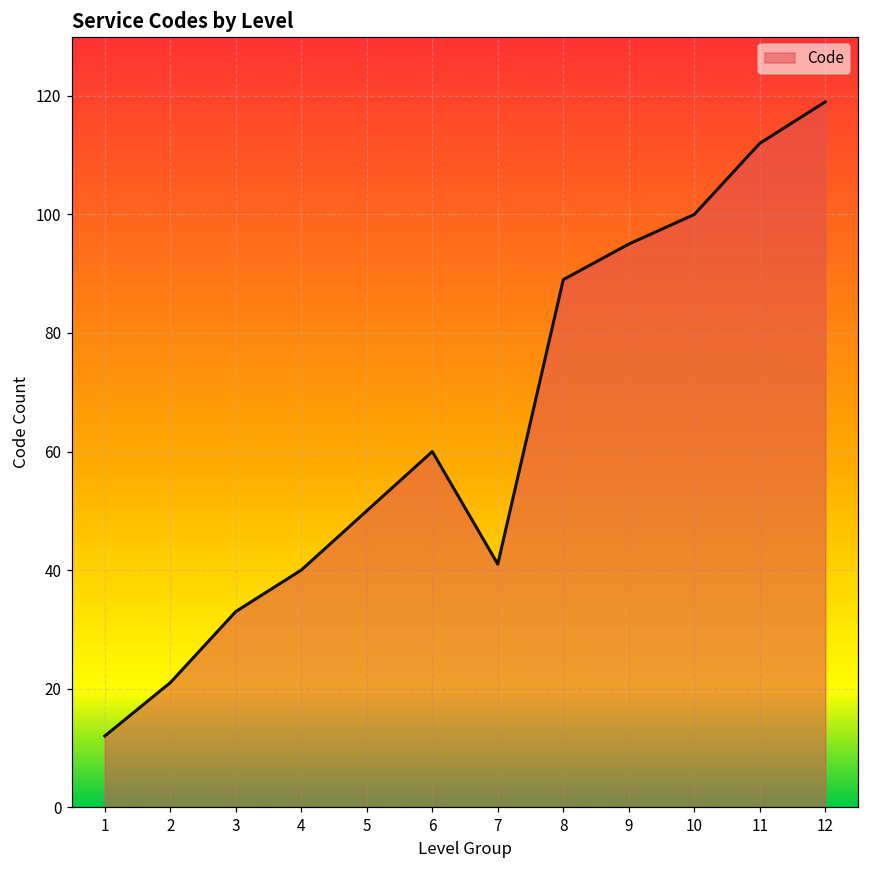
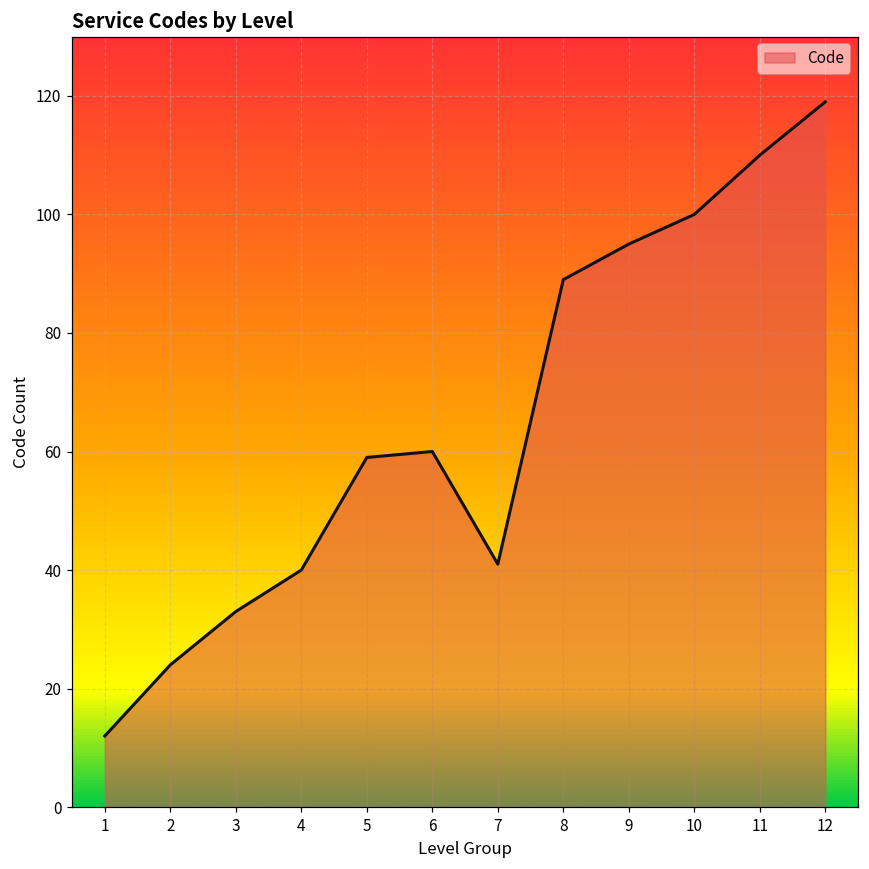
  {
    "1": 12,
-   "2": 21,
+   "2": 24,
    "3": 33,
    "4": 40,
-   "5": 50,
+   "5": 59,
    "6": 60,
    "7": 41,
    "8": 89,
    "9": 95,
    "10": 100,
-   "11": 112,
+   "11": 110,
    "12": 119
  }
